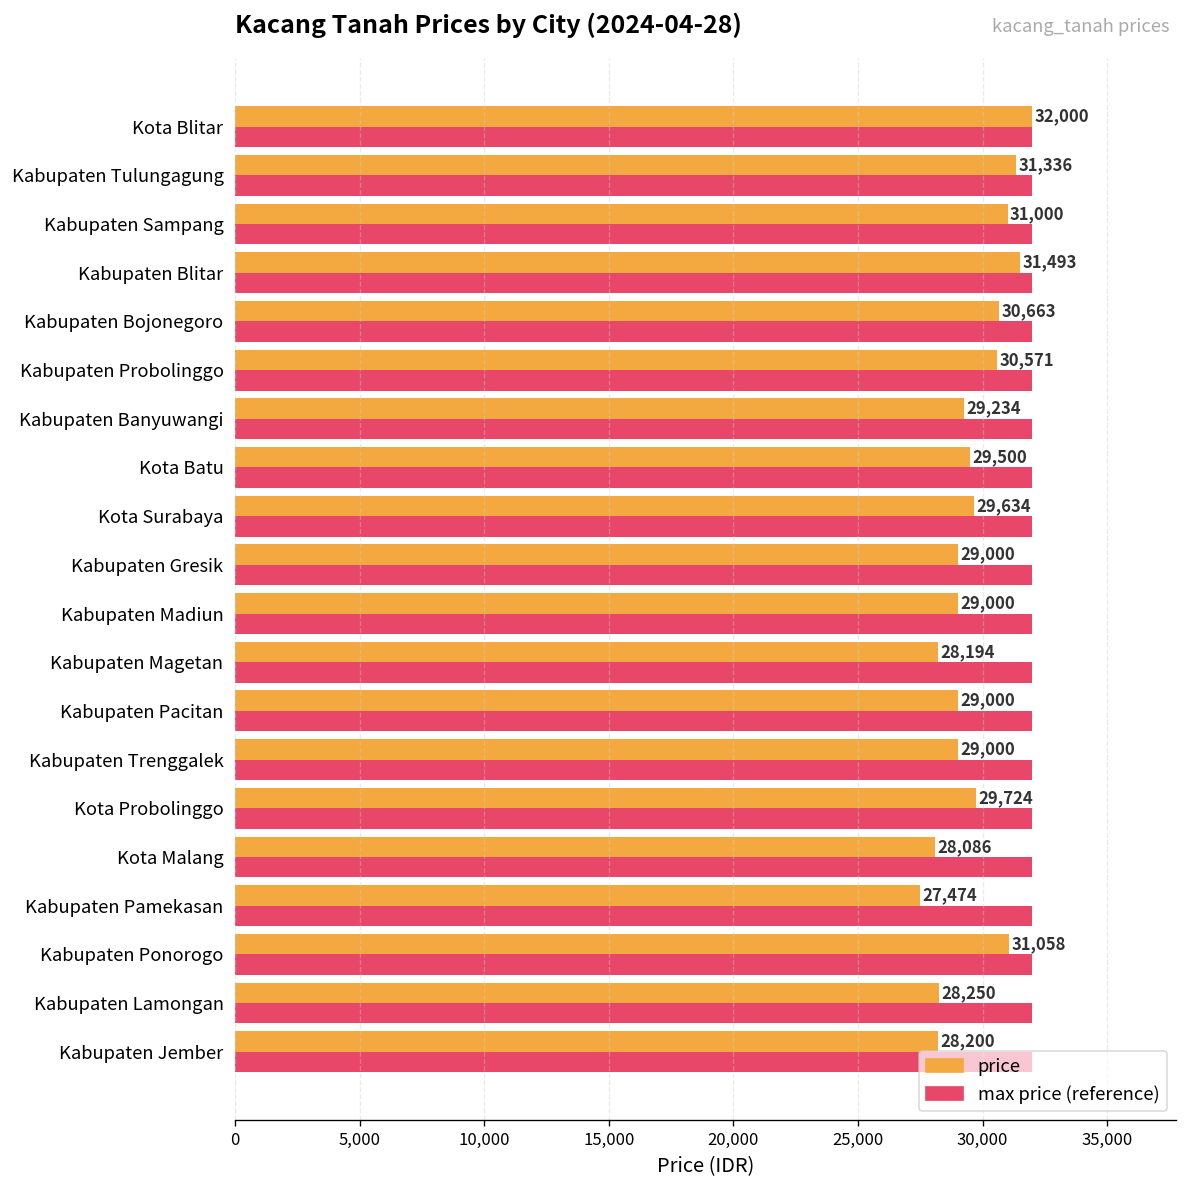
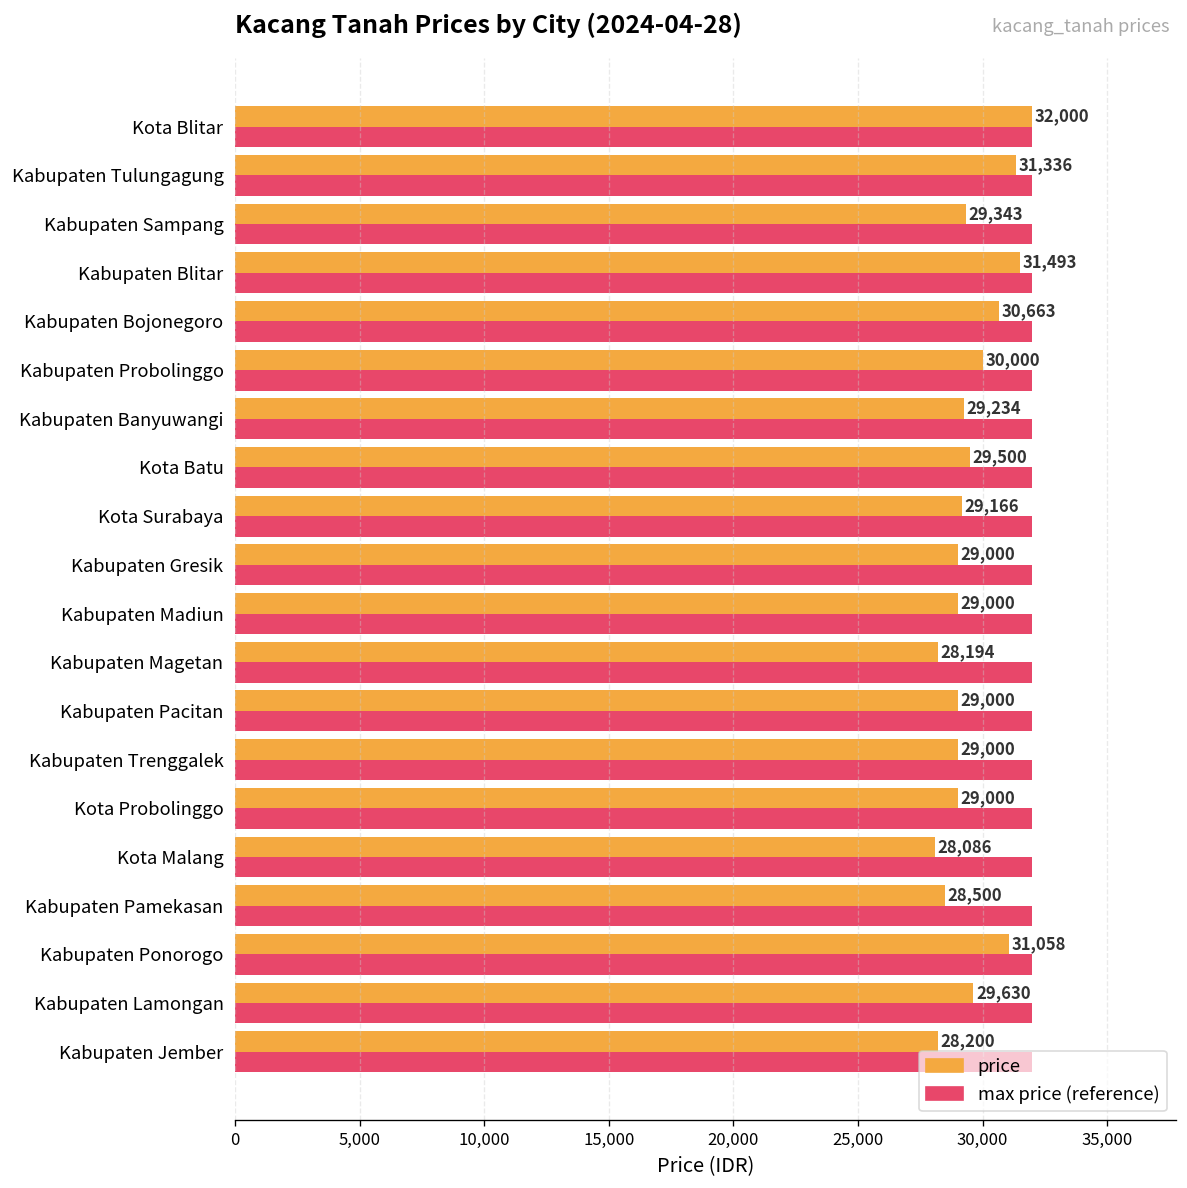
  {
    "price": {
      "Kota Blitar": "32,000",
      "Kabupaten Tulungagung": "31,336",
-     "Kabupaten Sampang": "31,000",
+     "Kabupaten Sampang": "29,343",
      "Kabupaten Blitar": "31,493",
      "Kabupaten Bojonegoro": "30,663",
-     "Kabupaten Probolinggo": "30,571",
+     "Kabupaten Probolinggo": "30,000",
      "Kabupaten Banyuwangi": "29,234",
      "Kota Batu": "29,500",
-     "Kota Surabaya": "29,634",
+     "Kota Surabaya": "29,166",
      "Kabupaten Gresik": "29,000",
      "Kabupaten Madiun": "29,000",
      "Kabupaten Magetan": "28,194",
      "Kabupaten Pacitan": "29,000",
      "Kabupaten Trenggalek": "29,000",
-     "Kota Probolinggo": "29,724",
+     "Kota Probolinggo": "29,000",
      "Kota Malang": "28,086",
-     "Kabupaten Pamekasan": "27,474",
+     "Kabupaten Pamekasan": "28,500",
      "Kabupaten Ponorogo": "31,058",
-     "Kabupaten Lamongan": "28,250"
+     "Kabupaten Lamongan": "29,630"
    }
  }
